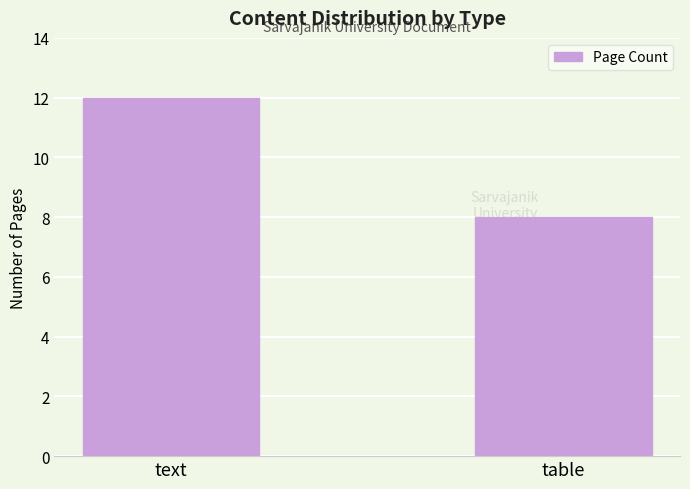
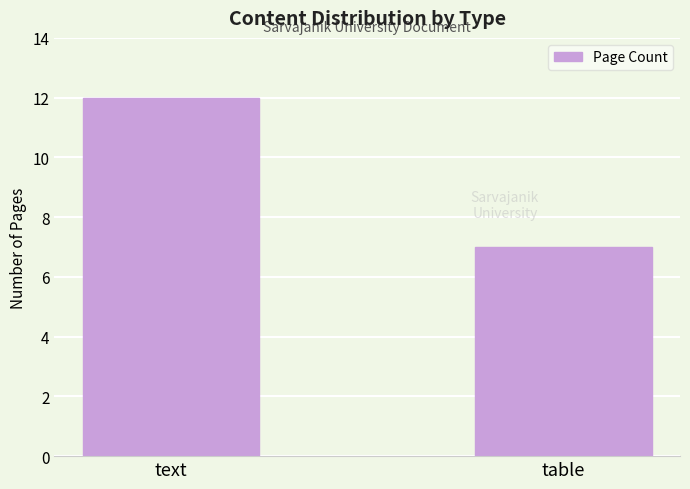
  {
    "text": 12,
-   "table": 8
+   "table": 7
  }
